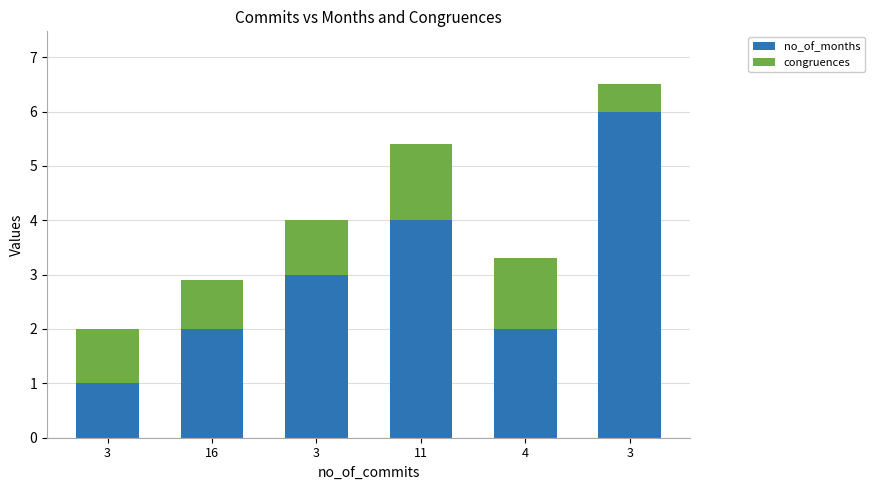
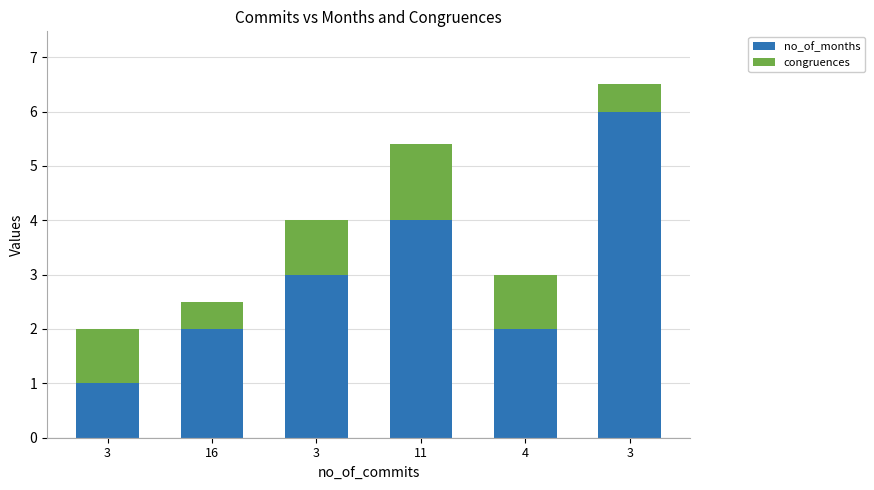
  {
    "no_of_months": {
      "16": 2.0,
      "11": 4.0,
      "4": 2.0
    },
    "congruences": {
-     "16": 0.9,
+     "16": 0.5,
      "11": 1.4,
-     "4": 1.3
+     "4": 1.0
    }
  }
